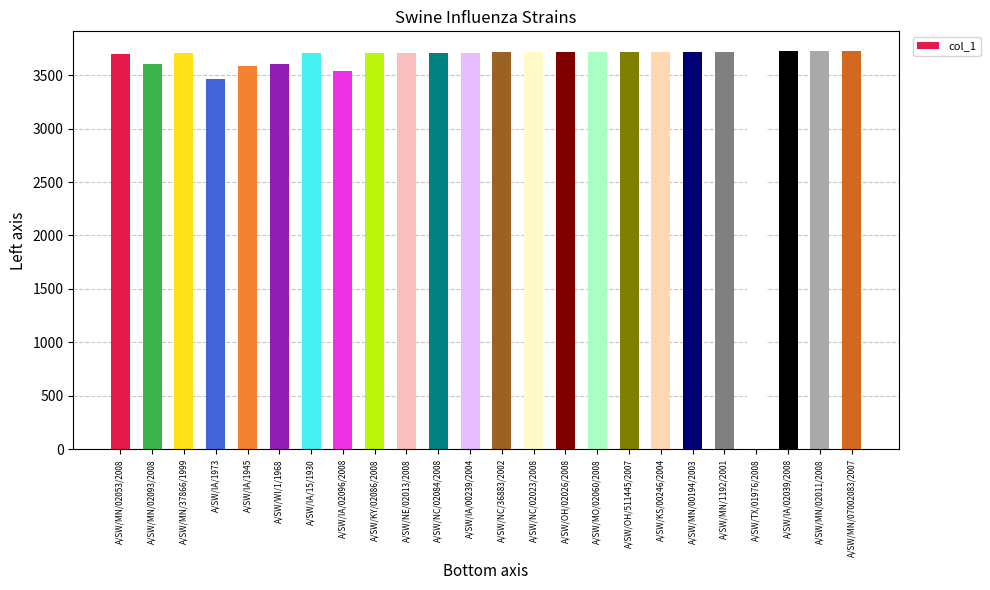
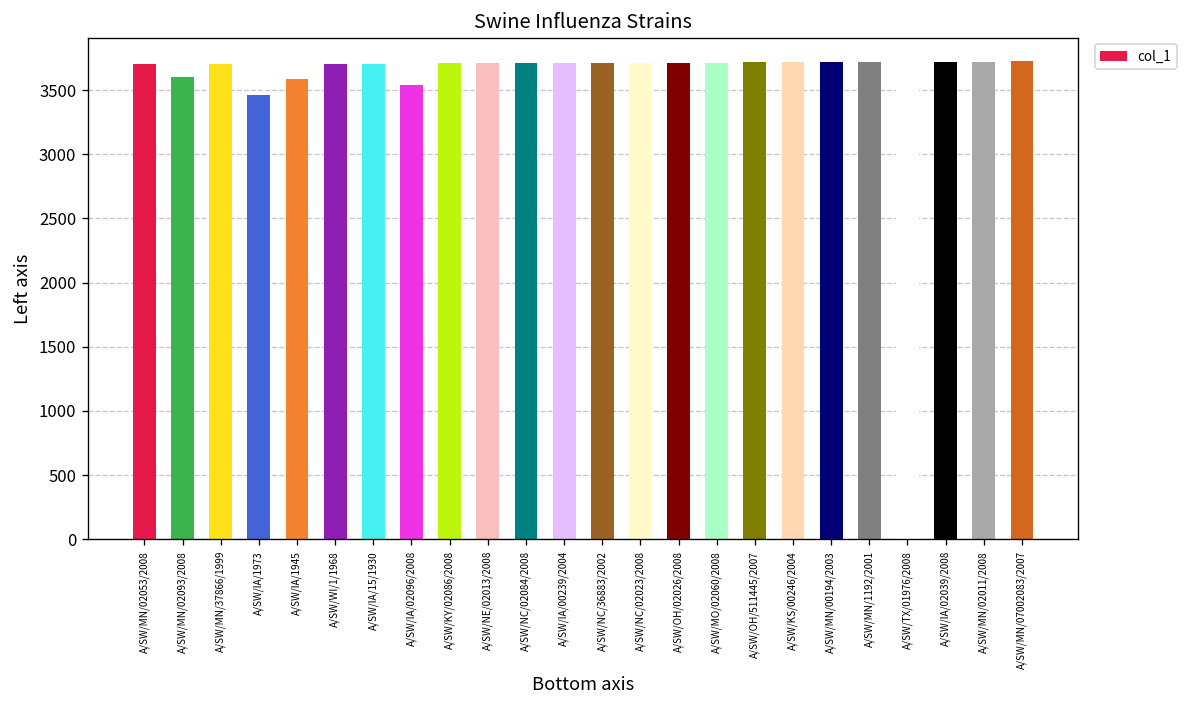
  {
    "A/SW/MN/02053/2008": 3700,
    "A/SW/MN/02093/2008": 3600,
    "A/SW/MN/37866/1999": 3700,
    "A/SW/IA/1973": 3460,
    "A/SW/IA/1945": 3580,
-   "A/SW/WI/1/1968": 3600,
+   "A/SW/WI/1/1968": 3710,
    "A/SW/IA/15/1930": 3710,
    "A/SW/IA/02096/2008": 3540,
    "A/SW/KY/02086/2008": 3710,
    "A/SW/NE/02013/2008": 3710,
    "A/SW/NC/02084/2008": 3710,
    "A/SW/IA/00239/2004": 3710,
    "A/SW/NC/36883/2002": 3710,
    "A/SW/NC/02023/2008": 3710,
    "A/SW/OH/02026/2008": 3710,
    "A/SW/MO/02060/2008": 3720,
    "A/SW/OH/511445/2007": 3720,
    "A/SW/KS/00246/2004": 3720,
    "A/SW/MN/00194/2003": 3720,
    "A/SW/MN/1192/2001": 3720,
    "A/SW/TX/01976/2008": 3720,
    "A/SW/IA/02039/2008": 3720,
    "A/SW/MN/02011/2008": 3720,
    "A/SW/MN/07002083/2007": 3720
  }
